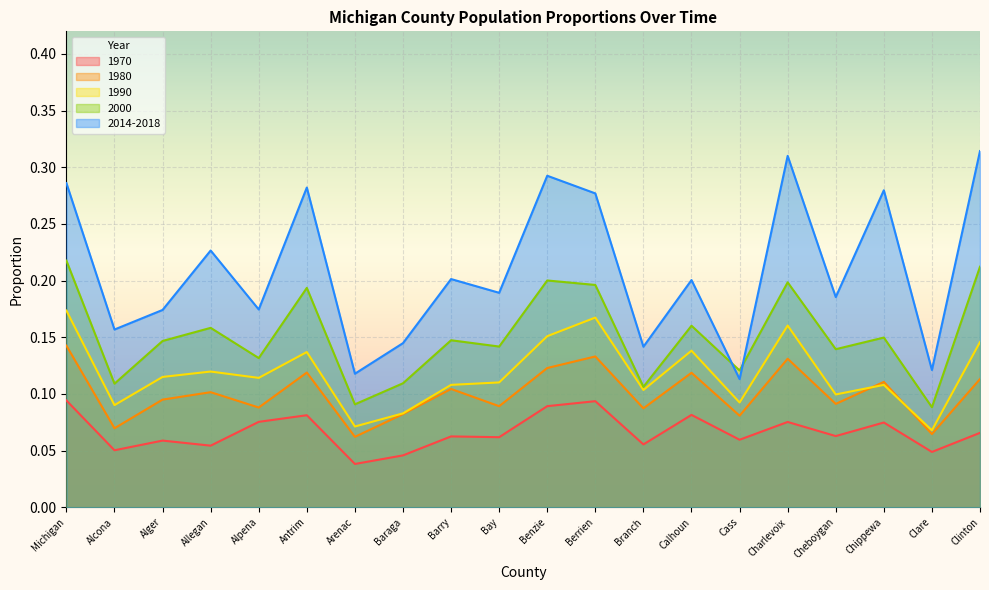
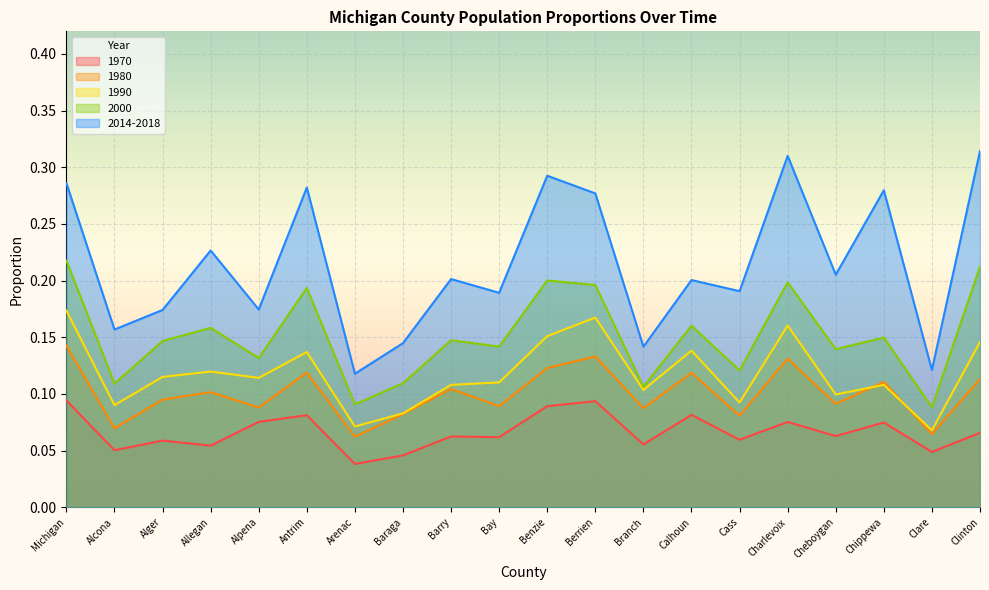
  {
    "2000": {
      "Michigan": 0.218,
      "Alcona": 0.109,
      "Alger": 0.147,
      "Allegan": 0.158,
      "Alpena": 0.132,
      "Antrim": 0.194,
      "Arenac": 0.091,
      "Baraga": 0.109,
      "Barry": 0.147,
      "Bay": 0.142,
      "Benzie": 0.200,
      "Berrien": 0.196,
      "Branch": 0.106,
      "Calhoun": 0.160,
      "Cass": 0.121,
      "Charlevoix": 0.198,
      "Cheboygan": 0.139,
      "Chippewa": 0.150,
      "Clare": 0.088,
      "Clinton": 0.212
    },
    "2014-2018": {
      "Michigan": 0.286,
      "Alcona": 0.157,
      "Alger": 0.174,
      "Allegan": 0.227,
      "Alpena": 0.175,
      "Antrim": 0.282,
      "Arenac": 0.118,
      "Baraga": 0.145,
      "Barry": 0.201,
      "Bay": 0.189,
      "Benzie": 0.293,
      "Berrien": 0.277,
      "Branch": 0.142,
      "Calhoun": 0.200,
-     "Cass": 0.113,
+     "Cass": 0.191,
      "Charlevoix": 0.310,
-     "Cheboygan": 0.185,
+     "Cheboygan": 0.205,
      "Chippewa": 0.280,
      "Clare": 0.121,
      "Clinton": 0.314
    }
  }
